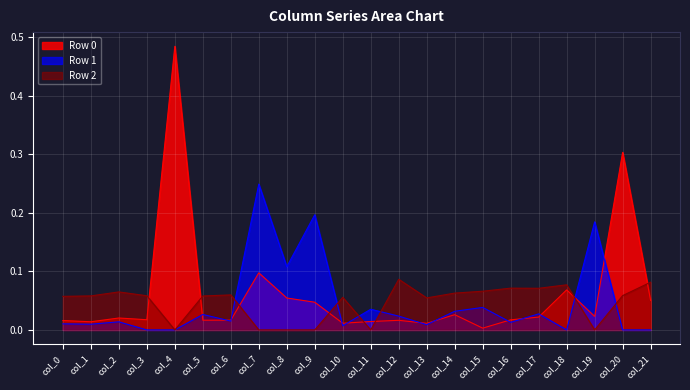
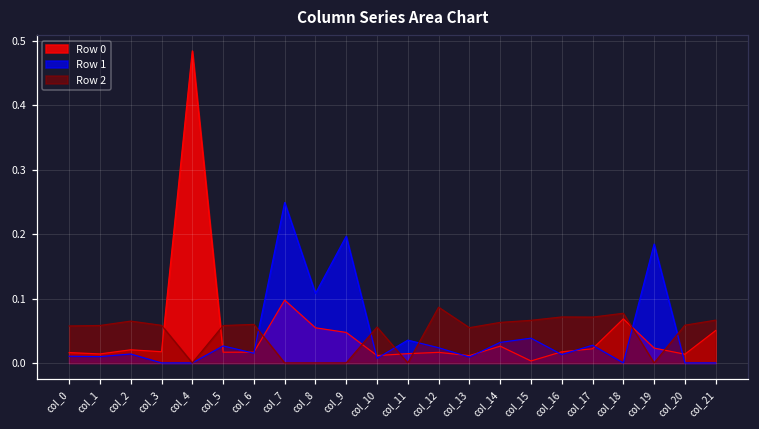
  {
    "Row 0": {
      "col_0": 0.02,
      "col_2": 0.02,
      "col_3": 0.02,
      "col_4": 0.48,
      "col_5": 0.02,
      "col_7": 0.10,
      "col_8": 0.05,
      "col_9": 0.05,
      "col_11": 0.01,
      "col_12": 0.02,
      "col_14": 0.03,
      "col_15": 0.00,
      "col_17": 0.02,
      "col_18": 0.07,
      "col_19": 0.02,
-     "col_20": 0.30,
+     "col_20": 0.01,
      "col_21": 0.05
    },
    "Row 1": {
      "col_0": 0.01,
      "col_2": 0.01,
      "col_3": 0.00,
      "col_5": 0.03,
      "col_7": 0.25,
      "col_8": 0.11,
      "col_9": 0.20,
      "col_11": 0.04,
      "col_12": 0.02,
      "col_14": 0.03,
      "col_15": 0.04,
      "col_17": 0.03,
      "col_18": 0.00,
      "col_19": 0.18,
      "col_20": 0.00,
      "col_21": 0.00
    },
    "Row 2": {
      "col_0": 0.06,
      "col_1": 0.06,
      "col_2": 0.06,
      "col_3": 0.06,
      "col_5": 0.06,
      "col_6": 0.06,
      "col_7": 0.00,
      "col_8": 0.00,
      "col_9": 0.00,
      "col_10": 0.06,
      "col_11": 0.00,
      "col_12": 0.09,
      "col_13": 0.05,
      "col_14": 0.06,
      "col_15": 0.07,
      "col_16": 0.07,
      "col_17": 0.07,
      "col_18": 0.08,
      "col_19": 0.00,
      "col_20": 0.06,
-     "col_21": 0.08
+     "col_21": 0.07
    }
  }
